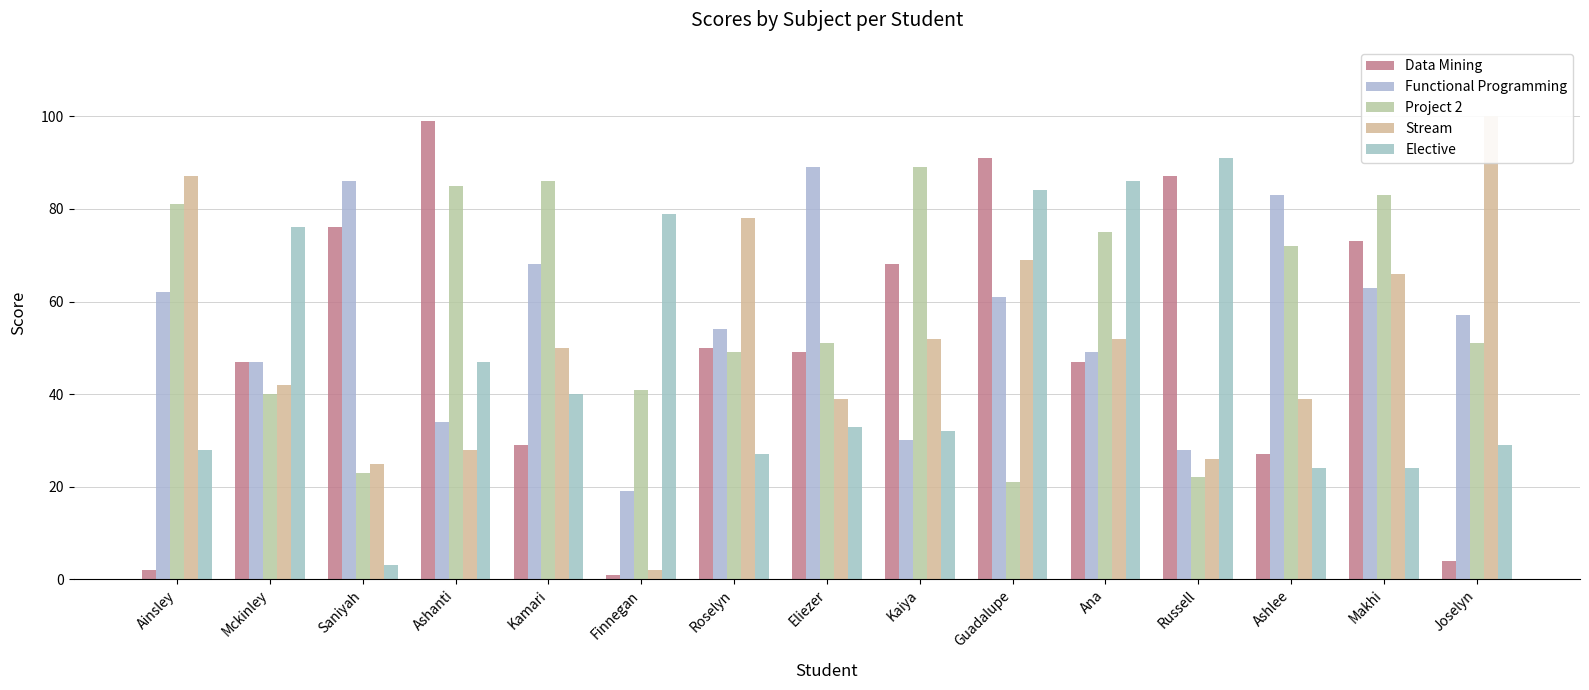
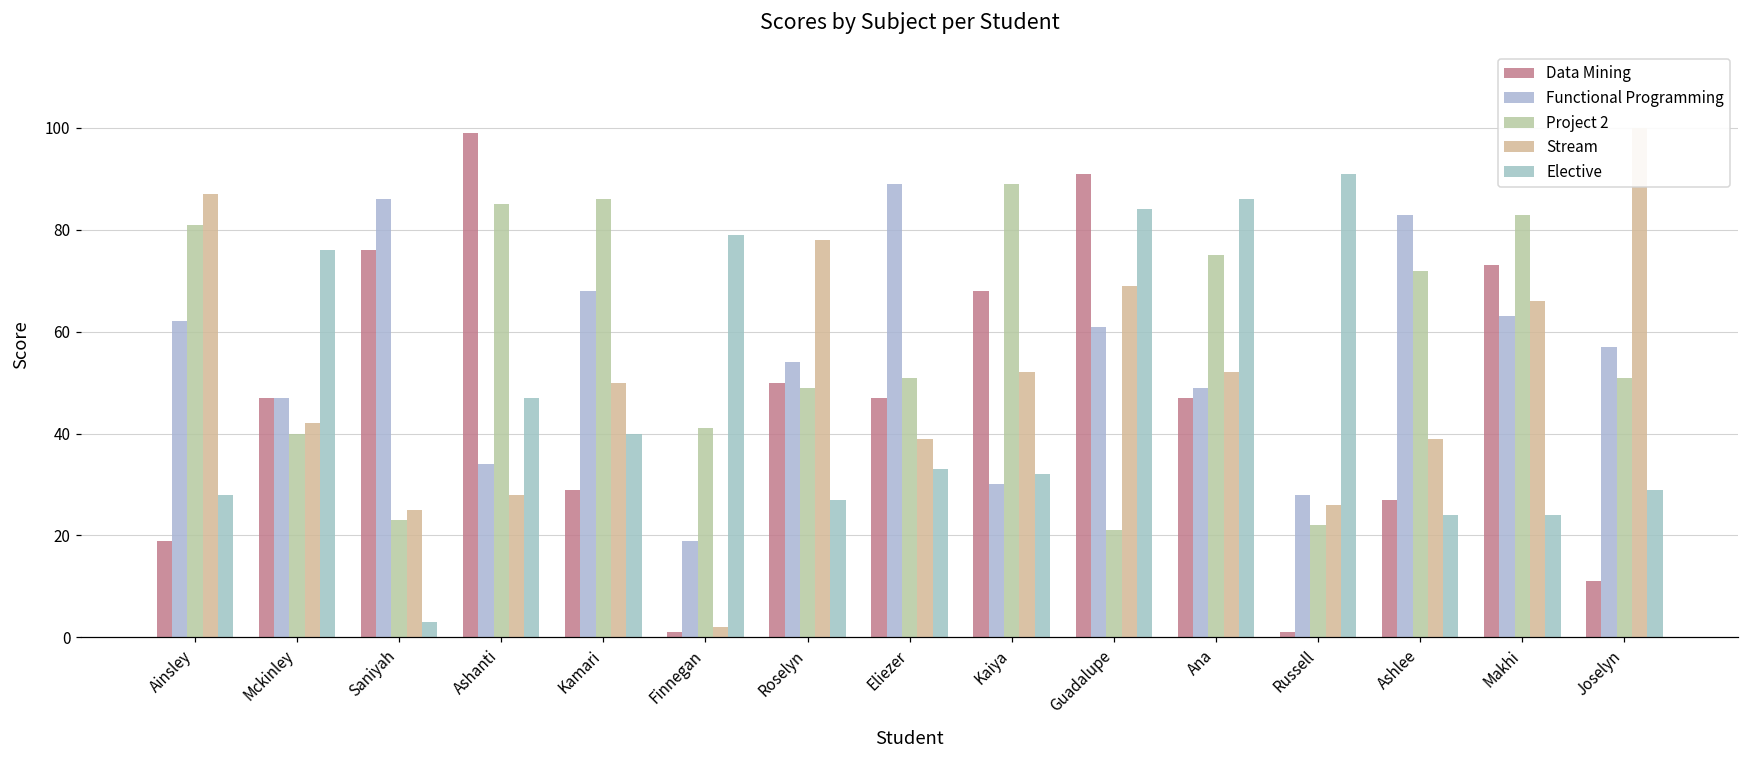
  {
    "Data Mining": {
-     "Ainsley": 2,
+     "Ainsley": 19,
      "Mckinley": 47,
      "Saniyah": 76,
      "Ashanti": 99,
      "Kamari": 29,
      "Finnegan": 1,
      "Roselyn": 50,
-     "Eliezer": 49,
+     "Eliezer": 47,
      "Kaiya": 68,
      "Guadalupe": 91,
      "Ana": 47,
-     "Russell": 87,
+     "Russell": 1,
      "Ashlee": 27,
      "Makhi": 73,
-     "Joselyn": 4
+     "Joselyn": 11
    }
  }
